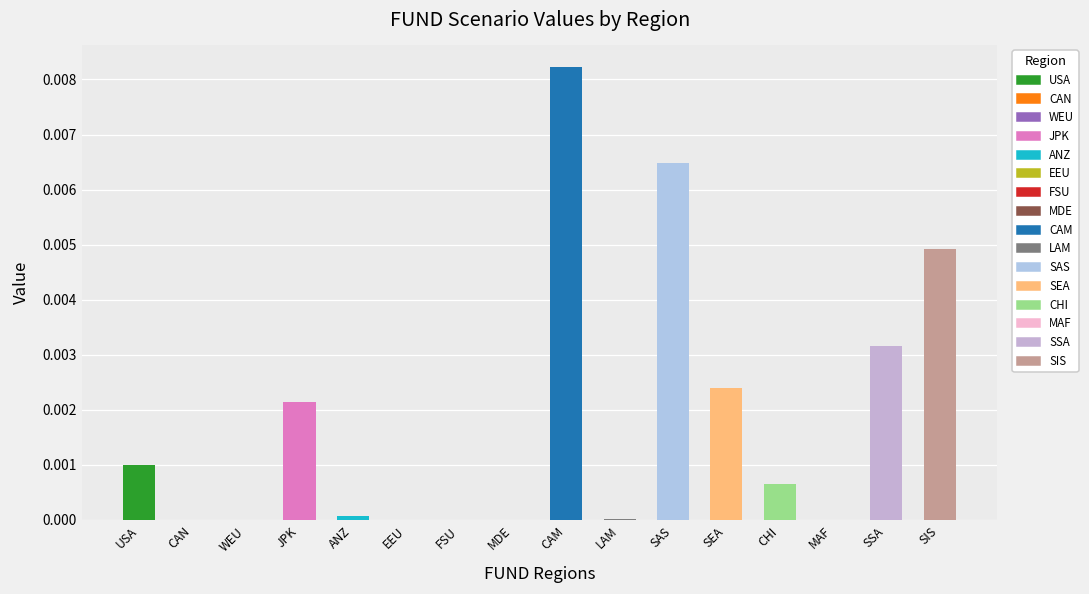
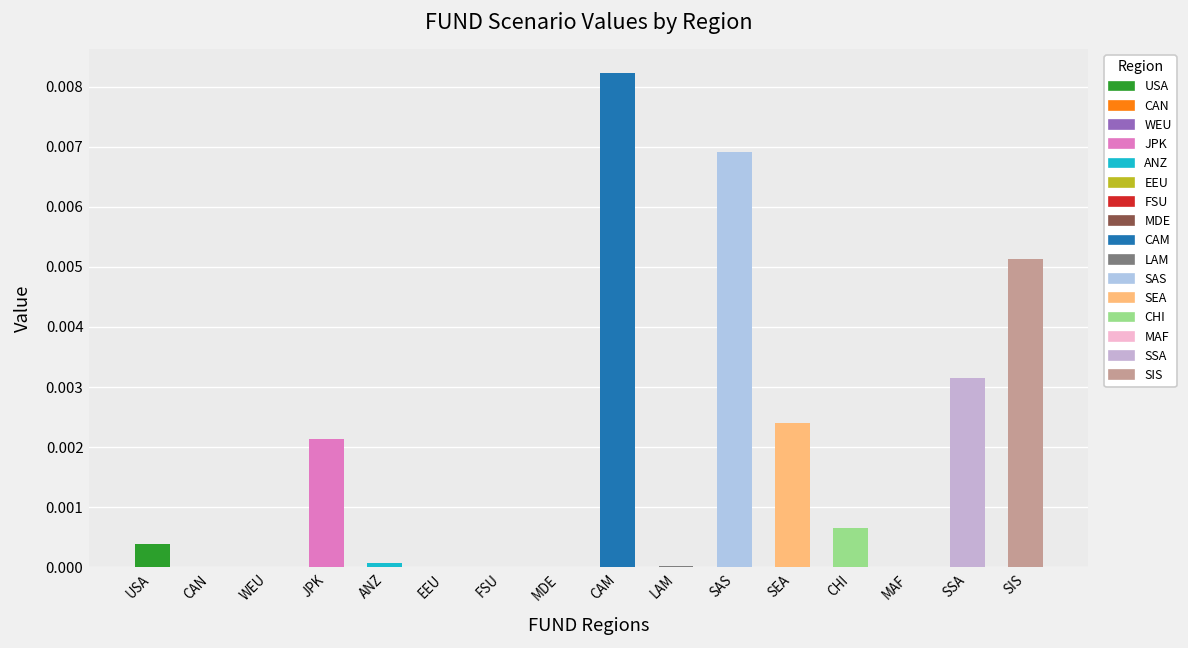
  {
-   "USA": 0.0010,
+   "USA": 0.0004,
    "JPK": 0.0021,
    "ANZ": 0.0001,
    "EEU": 0.0000,
    "CAM": 0.0082,
-   "SAS": 0.0065,
+   "SAS": 0.0069,
    "SEA": 0.0024,
    "CHI": 0.0007,
    "MAF": 0.0000,
    "SSA": 0.0032,
-   "SIS": 0.0049
+   "SIS": 0.0051
  }
